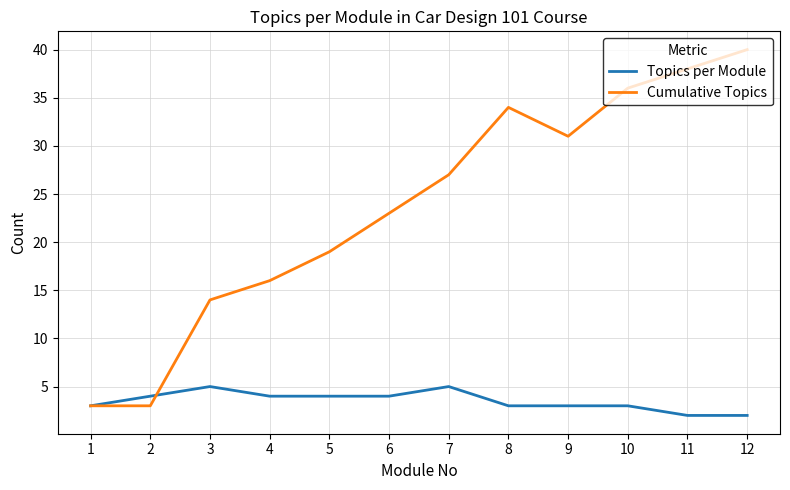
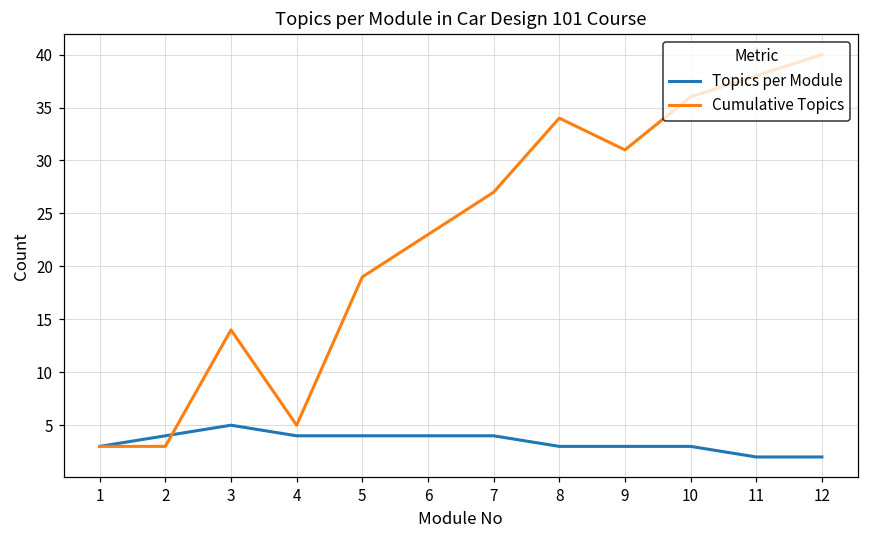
  {
    "Topics per Module": {
      "2": 4,
      "3": 5,
      "4": 4,
      "5": 4,
      "6": 4,
-     "7": 5,
+     "7": 4,
      "8": 3,
      "9": 3,
      "10": 3,
      "11": 2,
      "12": 2
    },
    "Cumulative Topics": {
      "2": 3,
      "3": 14,
-     "4": 16,
+     "4": 5,
      "5": 19,
      "6": 23,
      "7": 27,
      "8": 34,
      "9": 31
    }
  }
